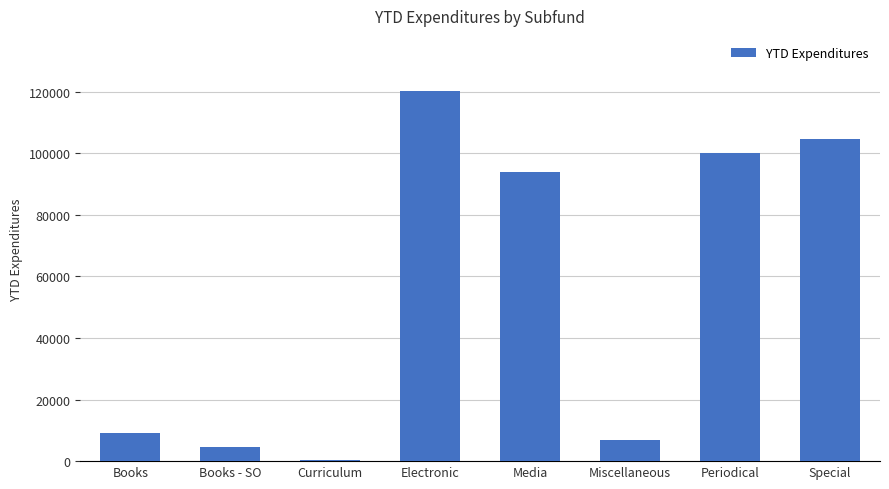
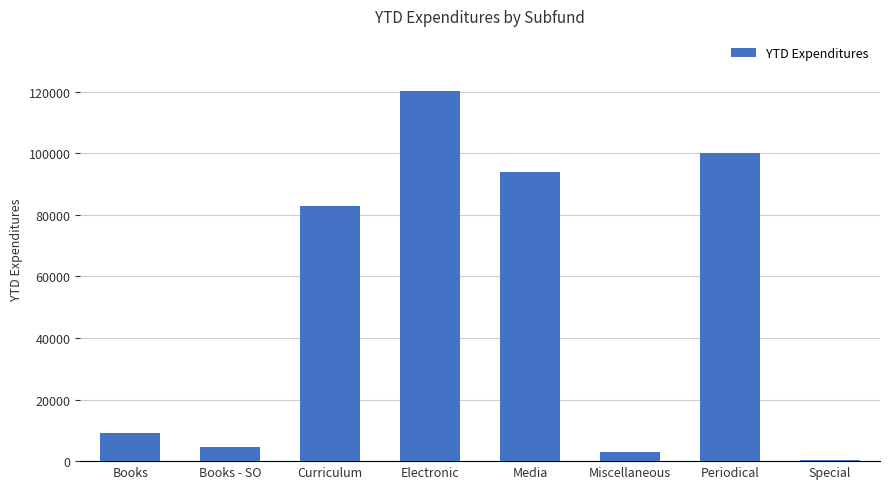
  {
    "Books": 9000,
    "Books - SO": 5000,
-   "Curriculum": 0,
+   "Curriculum": 83000,
    "Electronic": 120000,
    "Media": 94000,
-   "Miscellaneous": 7000,
+   "Miscellaneous": 3000,
    "Periodical": 100000,
-   "Special": 105000
+   "Special": 0
  }
